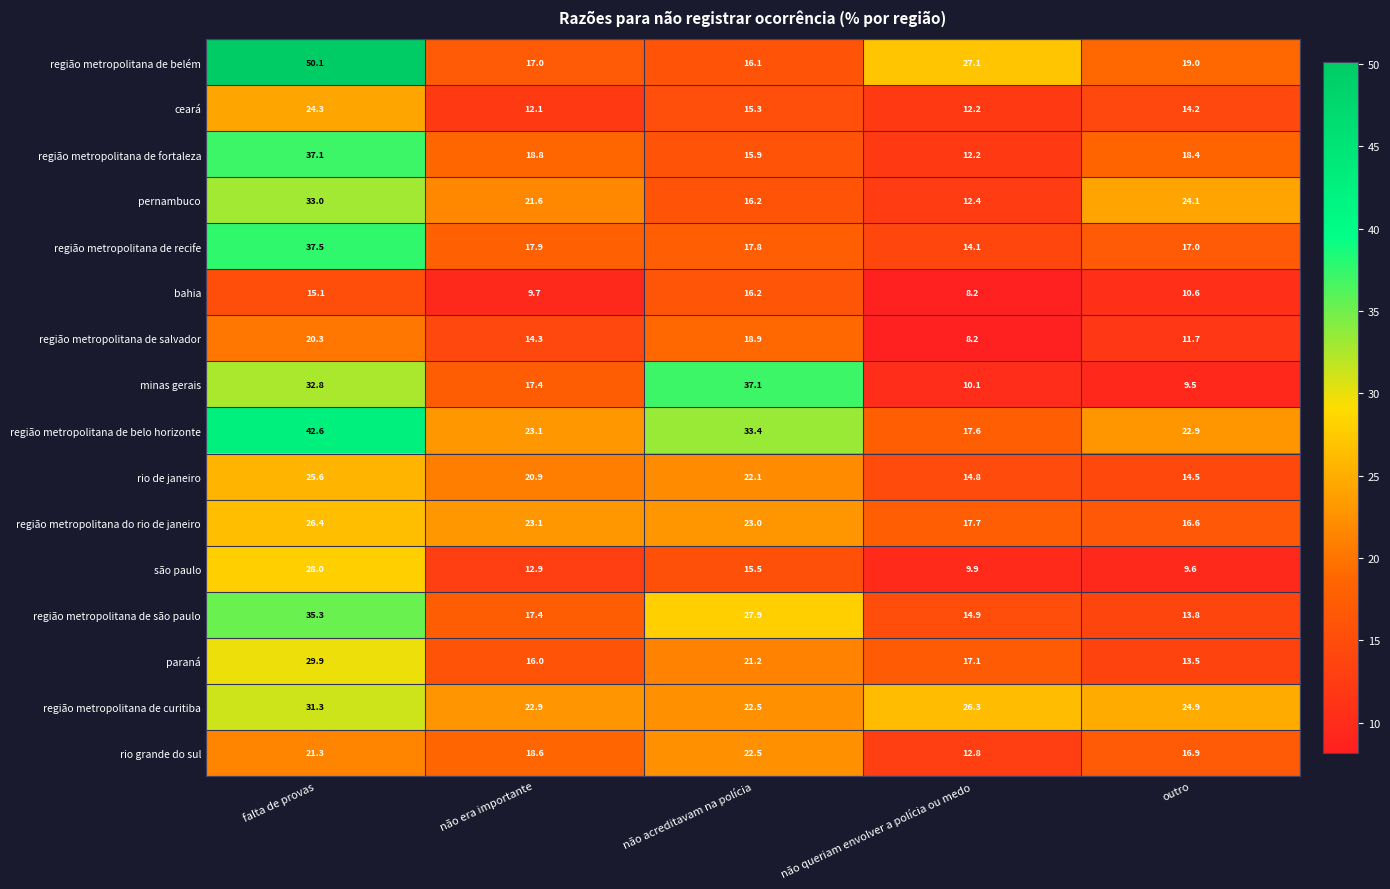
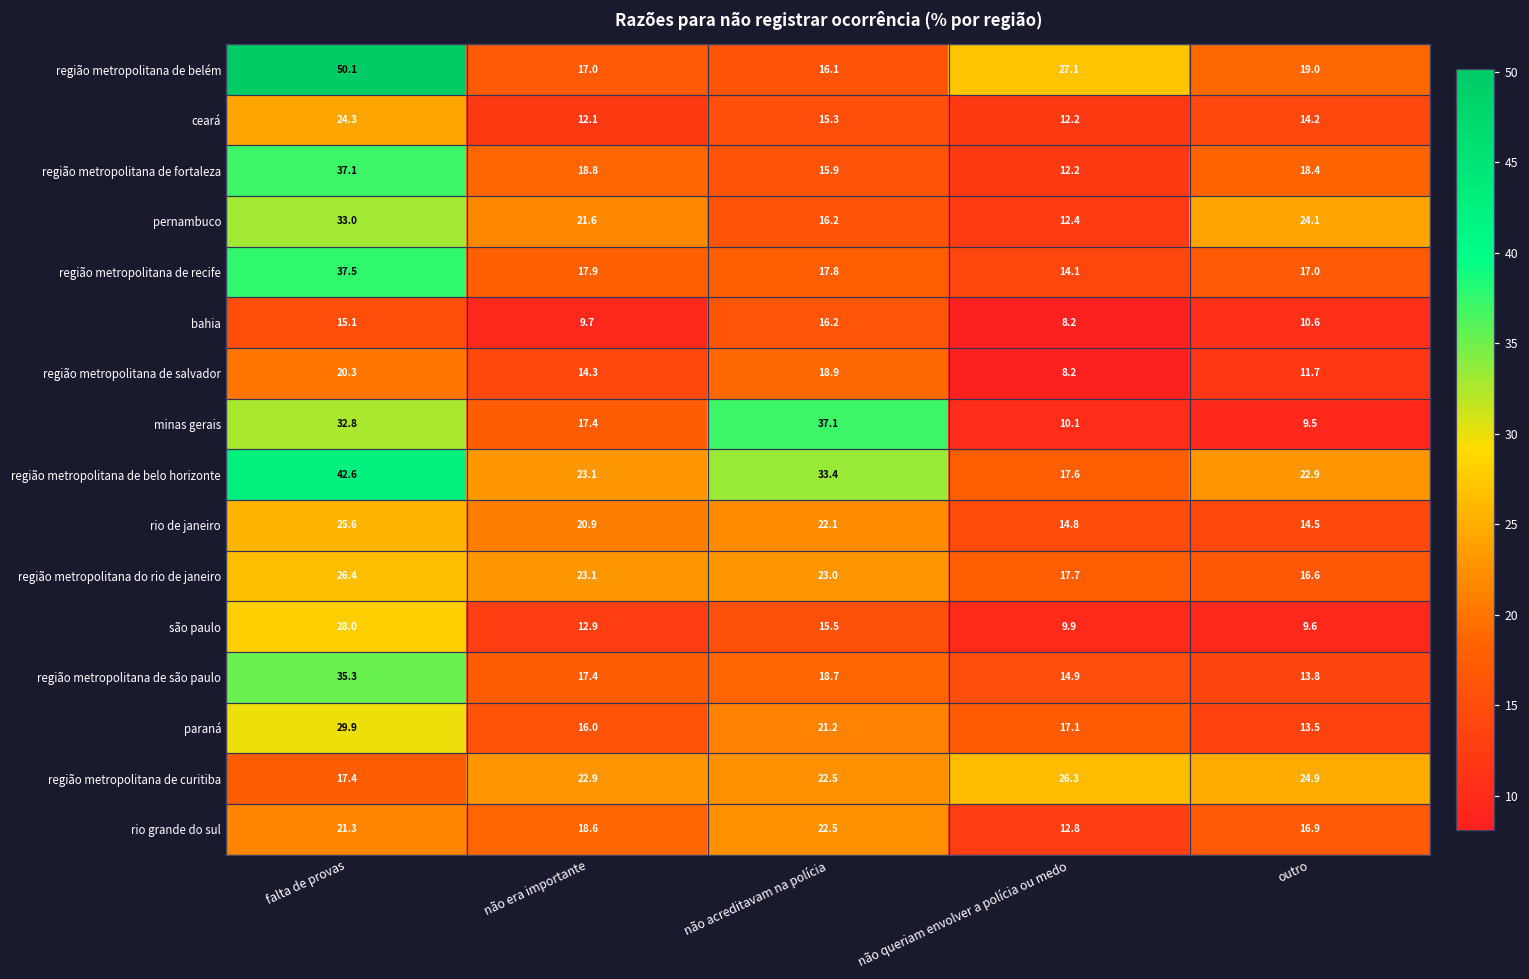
  {
    "região metropolitana de belém": {
      "falta de provas": 50.1,
      "não era importante": 17.0,
      "não acreditavam na polícia": 16.1,
      "não queriam envolver a polícia ou medo": 27.1,
      "outro": 19.0
    },
    "ceará": {
      "falta de provas": 24.3,
      "não era importante": 12.1,
      "não acreditavam na polícia": 15.3,
      "não queriam envolver a polícia ou medo": 12.2,
      "outro": 14.2
    },
    "região metropolitana de fortaleza": {
      "falta de provas": 37.1,
      "não era importante": 18.8,
      "não acreditavam na polícia": 15.9,
      "não queriam envolver a polícia ou medo": 12.2,
      "outro": 18.4
    },
    "pernambuco": {
      "falta de provas": 33.0,
      "não era importante": 21.6,
      "não acreditavam na polícia": 16.2,
      "não queriam envolver a polícia ou medo": 12.4,
      "outro": 24.1
    },
    "região metropolitana de recife": {
      "falta de provas": 37.5,
      "não era importante": 17.9,
      "não acreditavam na polícia": 17.8,
      "não queriam envolver a polícia ou medo": 14.1,
      "outro": 17.0
    },
    "bahia": {
      "falta de provas": 15.1,
      "não era importante": 9.7,
      "não acreditavam na polícia": 16.2,
      "não queriam envolver a polícia ou medo": 8.2,
      "outro": 10.6
    },
    "região metropolitana de salvador": {
      "falta de provas": 20.3,
      "não era importante": 14.3,
      "não acreditavam na polícia": 18.9,
      "não queriam envolver a polícia ou medo": 8.2,
      "outro": 11.7
    },
    "minas gerais": {
      "falta de provas": 32.8,
      "não era importante": 17.4,
      "não acreditavam na polícia": 37.1,
      "não queriam envolver a polícia ou medo": 10.1,
      "outro": 9.5
    },
    "região metropolitana de belo horizonte": {
      "falta de provas": 42.6,
      "não era importante": 23.1,
      "não acreditavam na polícia": 33.4,
      "não queriam envolver a polícia ou medo": 17.6,
      "outro": 22.9
    },
    "rio de janeiro": {
      "falta de provas": 25.6,
      "não era importante": 20.9,
      "não acreditavam na polícia": 22.1,
      "não queriam envolver a polícia ou medo": 14.8,
      "outro": 14.5
    },
    "região metropolitana do rio de janeiro": {
      "falta de provas": 26.4,
      "não era importante": 23.1,
      "não acreditavam na polícia": 23.0,
      "não queriam envolver a polícia ou medo": 17.7,
      "outro": 16.6
    },
    "são paulo": {
      "falta de provas": 28.0,
      "não era importante": 12.9,
      "não acreditavam na polícia": 15.5,
      "não queriam envolver a polícia ou medo": 9.9,
      "outro": 9.6
    },
    "região metropolitana de são paulo": {
      "falta de provas": 35.3,
      "não era importante": 17.4,
-     "não acreditavam na polícia": 27.9,
+     "não acreditavam na polícia": 18.7,
      "não queriam envolver a polícia ou medo": 14.9,
      "outro": 13.8
    },
    "paraná": {
      "falta de provas": 29.9,
      "não era importante": 16.0,
      "não acreditavam na polícia": 21.2,
      "não queriam envolver a polícia ou medo": 17.1,
      "outro": 13.5
    },
    "região metropolitana de curitiba": {
-     "falta de provas": 31.3,
+     "falta de provas": 17.4,
      "não era importante": 22.9,
      "não acreditavam na polícia": 22.5,
      "não queriam envolver a polícia ou medo": 26.3,
      "outro": 24.9
    },
    "rio grande do sul": {
      "falta de provas": 21.3,
      "não era importante": 18.6,
      "não acreditavam na polícia": 22.5,
      "não queriam envolver a polícia ou medo": 12.8,
      "outro": 16.9
    }
  }
